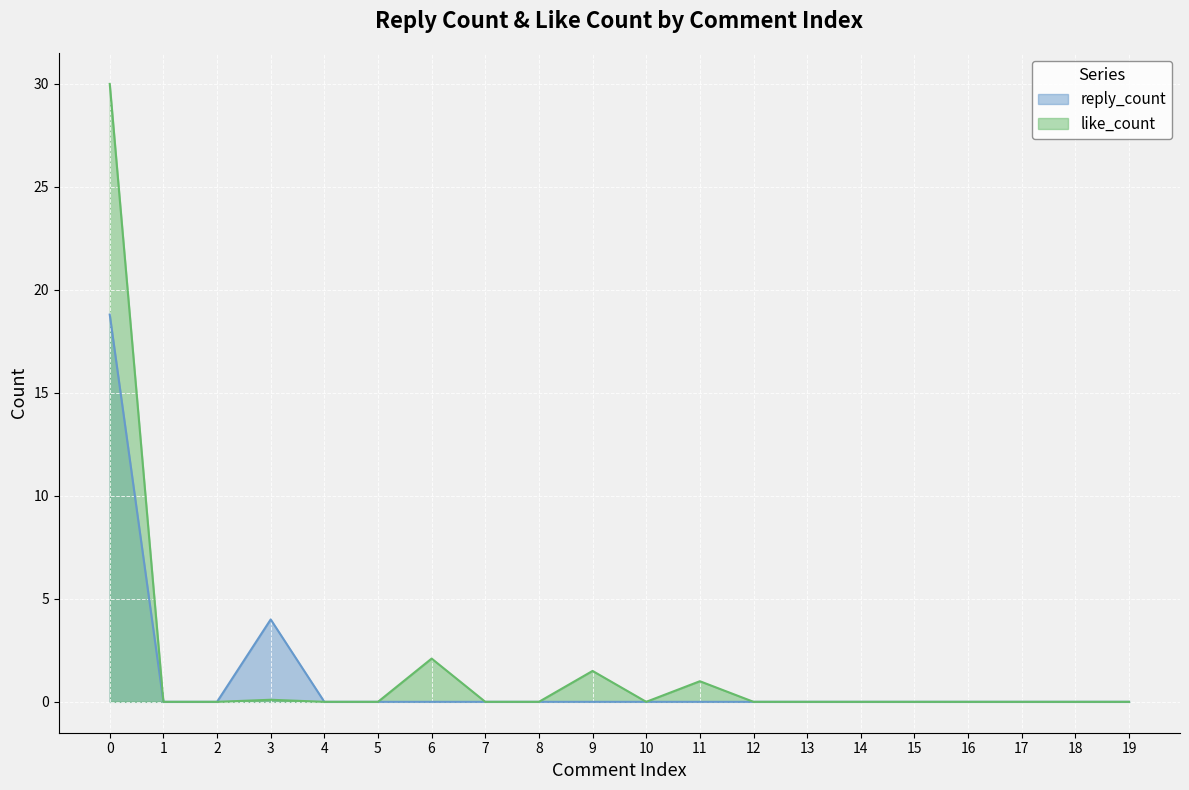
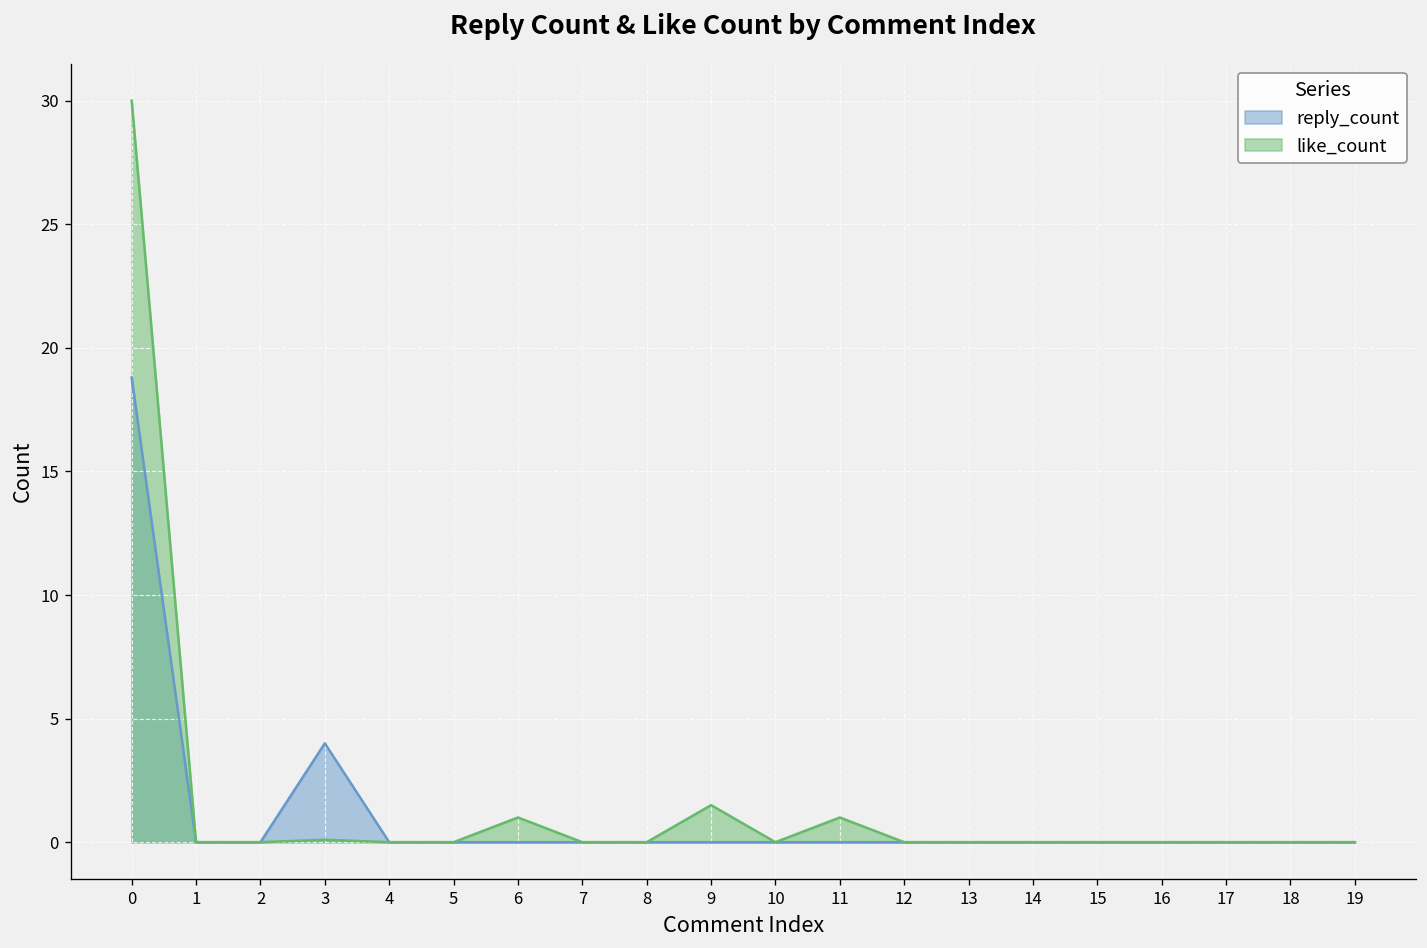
  {
    "reply_count": {
      "0": 18.8,
      "3": 4.0,
      "6": 0.0,
      "9": 0.0,
      "11": 0.0
    },
    "like_count": {
      "0": 30.0,
      "3": 0.1,
-     "6": 2.1,
+     "6": 1.0,
      "9": 1.5,
      "11": 1.0
    }
  }
